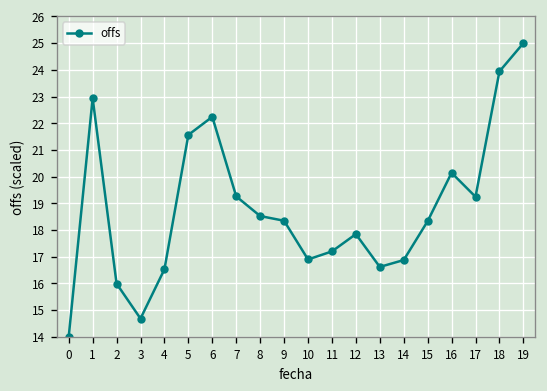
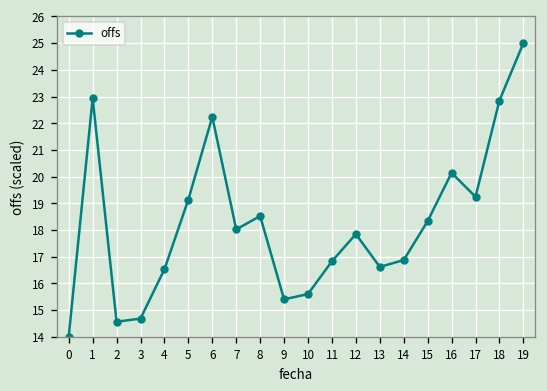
  {
    "0": 14.0,
    "1": 22.9,
-   "2": 16.0,
+   "2": 14.6,
    "3": 14.7,
    "4": 16.5,
-   "5": 21.6,
+   "5": 19.1,
    "6": 22.2,
-   "7": 19.3,
+   "7": 18.0,
    "8": 18.5,
-   "9": 18.3,
-   "10": 16.9,
-   "11": 17.2,
+   "9": 15.4,
+   "10": 15.6,
+   "11": 16.8,
    "12": 17.8,
    "13": 16.6,
    "14": 16.9,
    "15": 18.3,
    "16": 20.1,
    "17": 19.2,
-   "18": 23.9,
+   "18": 22.9,
    "19": 25.0
  }
